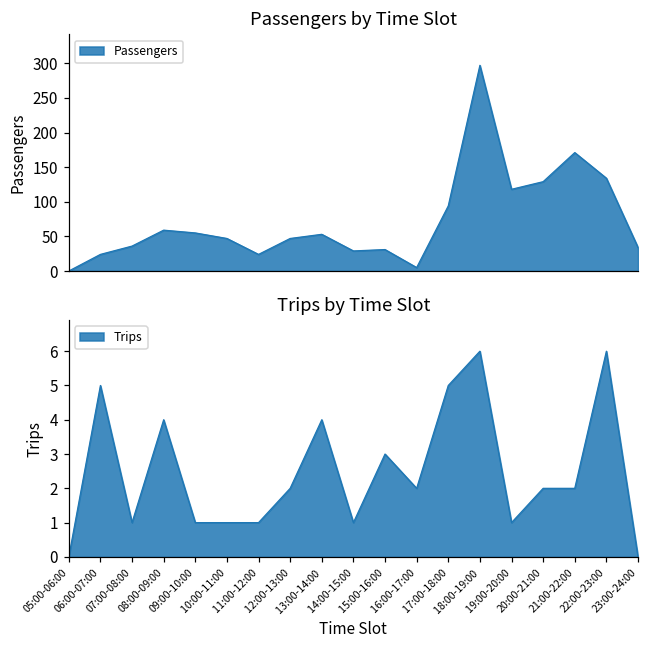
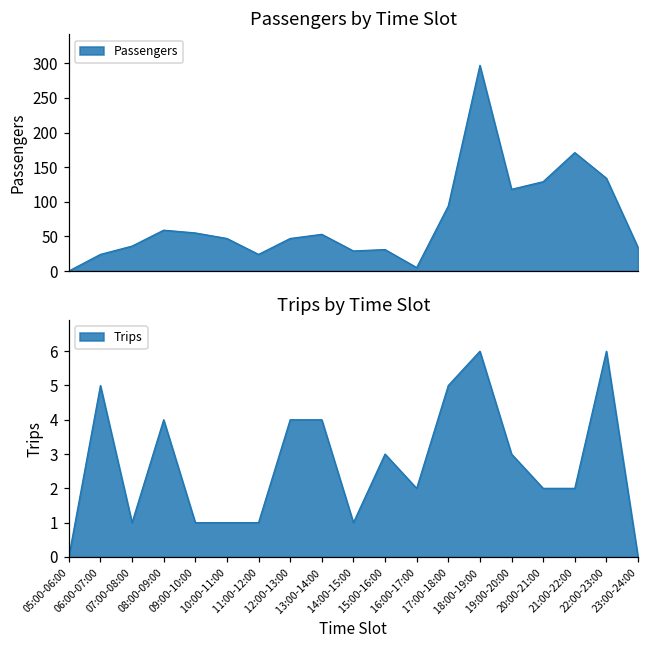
  {
    "Trips by Time Slot": {
      "05:00-06:00": 0,
      "06:00-07:00": 5,
      "07:00-08:00": 1,
      "08:00-09:00": 4,
      "09:00-10:00": 1,
      "10:00-11:00": 1,
      "11:00-12:00": 1,
-     "12:00-13:00": 2,
+     "12:00-13:00": 4,
      "13:00-14:00": 4,
      "14:00-15:00": 1,
      "15:00-16:00": 3,
      "16:00-17:00": 2,
      "17:00-18:00": 5,
      "18:00-19:00": 6,
-     "19:00-20:00": 1,
+     "19:00-20:00": 3,
      "20:00-21:00": 2,
      "21:00-22:00": 2,
      "22:00-23:00": 6,
      "23:00-24:00": 0
    }
  }
